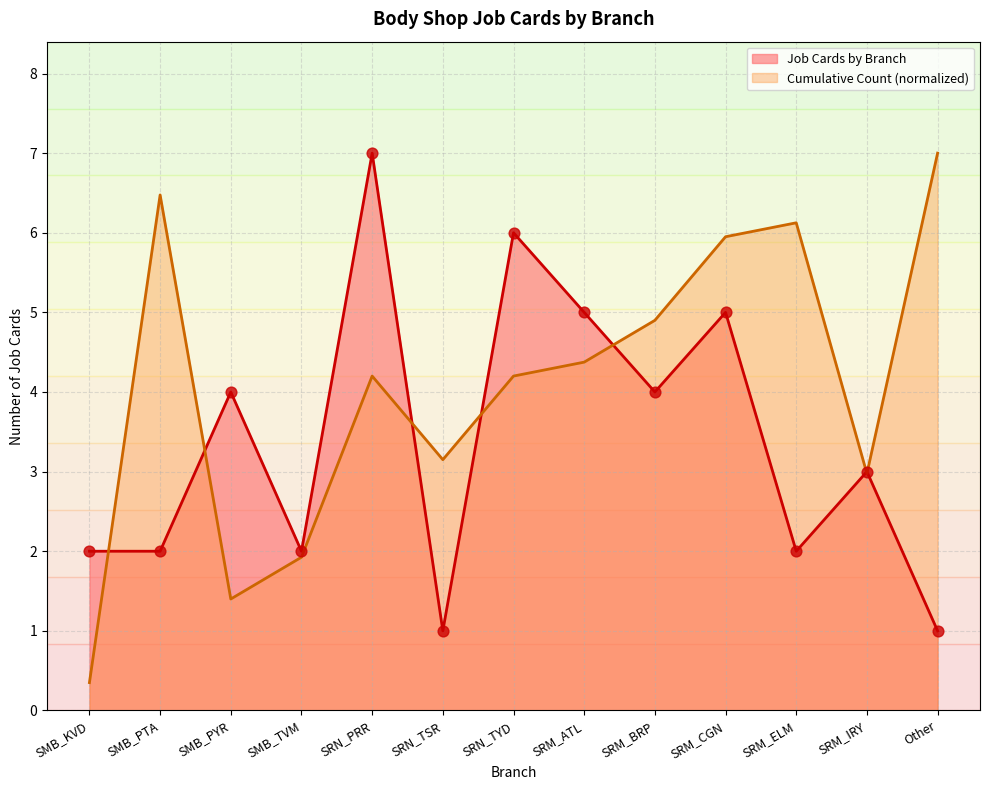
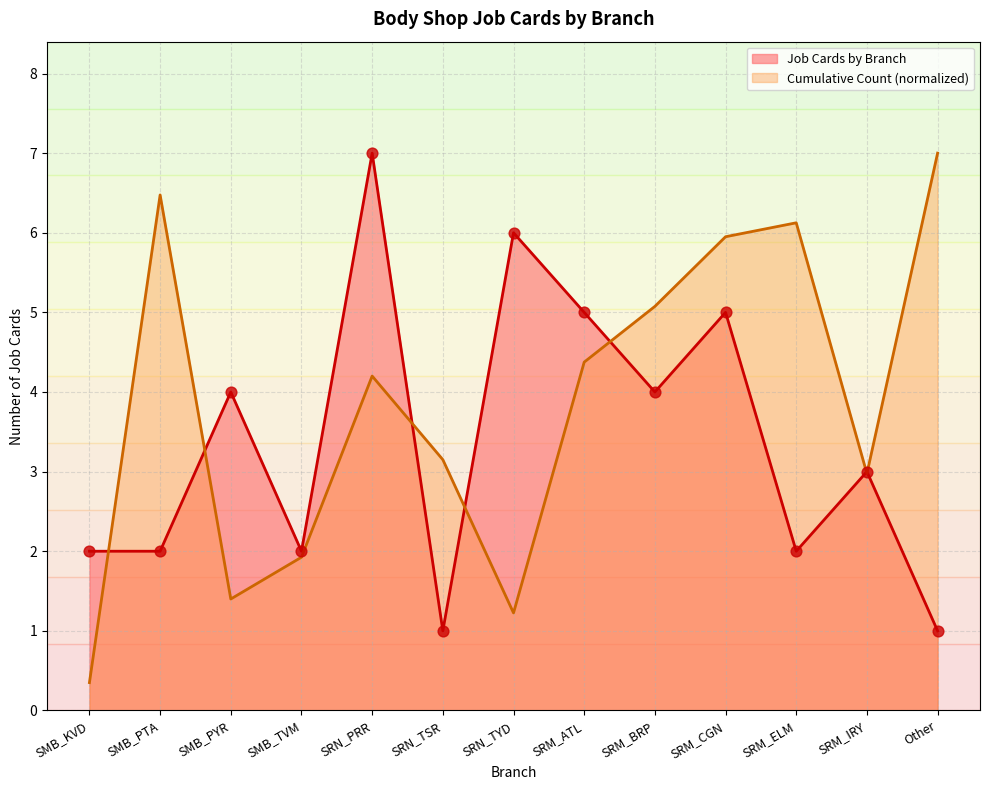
  {
    "Job Cards by Branch": {
      "SMB_KVD": 2.0,
      "SMB_PTA": 2.0,
      "SMB_PYR": 4.0,
      "SMB_TVM": 2.0,
      "SRN_PRR": 7.0,
      "SRN_TSR": 1.0,
      "SRN_TYD": 6.0,
      "SRM_ATL": 5.0,
      "SRM_BRP": 4.0,
      "SRM_CGN": 5.0,
      "SRM_ELM": 2.0,
      "Other": 1.0
    },
    "Cumulative Count (normalized)": {
      "SMB_KVD": 0.4,
      "SMB_PTA": 6.5,
      "SMB_PYR": 1.4,
      "SMB_TVM": 1.9,
      "SRN_PRR": 4.2,
      "SRN_TSR": 3.2,
-     "SRN_TYD": 4.2,
+     "SRN_TYD": 1.2,
      "SRM_ATL": 4.4,
-     "SRM_BRP": 4.9,
+     "SRM_BRP": 5.1,
      "SRM_CGN": 6.0,
      "SRM_ELM": 6.1,
      "Other": 7.0
    }
  }
